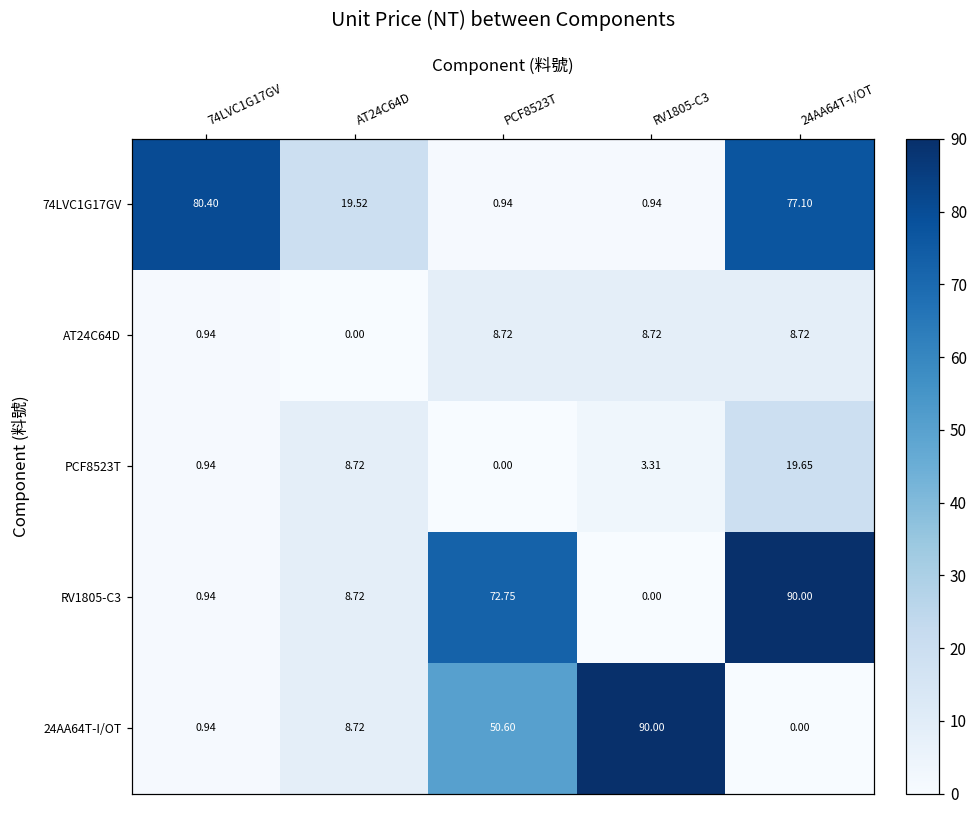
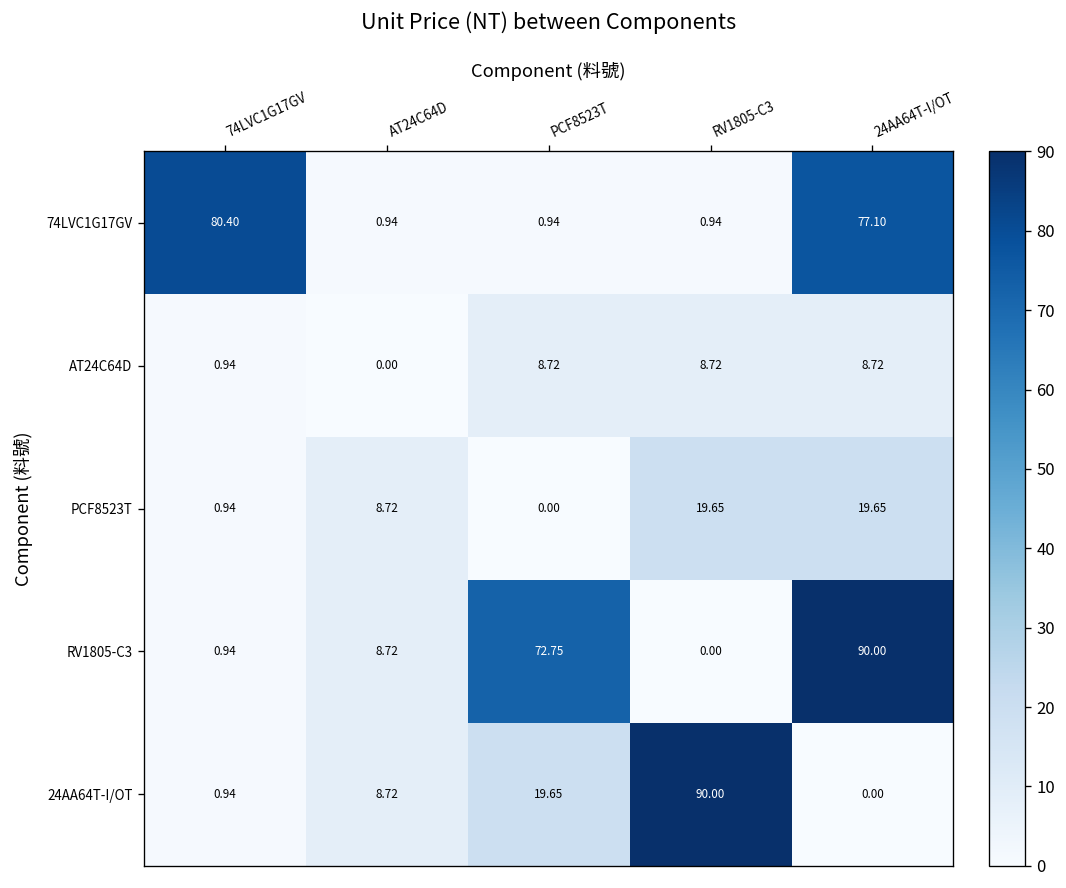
  {
    "74LVC1G17GV": {
      "74LVC1G17GV": 80.40,
-     "AT24C64D": 19.52,
+     "AT24C64D": 0.94,
      "PCF8523T": 0.94,
      "RV1805-C3": 0.94,
      "24AA64T-I/OT": 77.10
    },
    "AT24C64D": {
      "74LVC1G17GV": 0.94,
      "AT24C64D": 0.00,
      "PCF8523T": 8.72,
      "RV1805-C3": 8.72,
      "24AA64T-I/OT": 8.72
    },
    "PCF8523T": {
      "74LVC1G17GV": 0.94,
      "AT24C64D": 8.72,
      "PCF8523T": 0.00,
-     "RV1805-C3": 3.31,
+     "RV1805-C3": 19.65,
      "24AA64T-I/OT": 19.65
    },
    "RV1805-C3": {
      "74LVC1G17GV": 0.94,
      "AT24C64D": 8.72,
      "PCF8523T": 72.75,
      "RV1805-C3": 0.00,
      "24AA64T-I/OT": 90.00
    },
    "24AA64T-I/OT": {
      "74LVC1G17GV": 0.94,
      "AT24C64D": 8.72,
-     "PCF8523T": 50.60,
+     "PCF8523T": 19.65,
      "RV1805-C3": 90.00,
      "24AA64T-I/OT": 0.00
    }
  }
